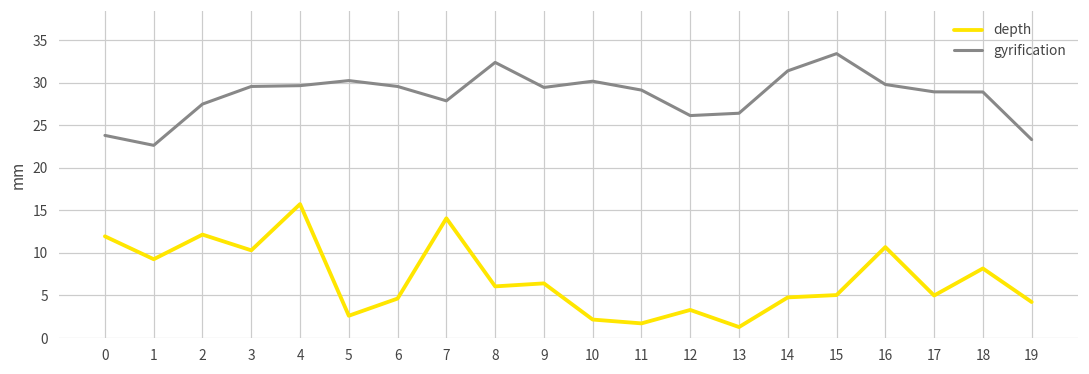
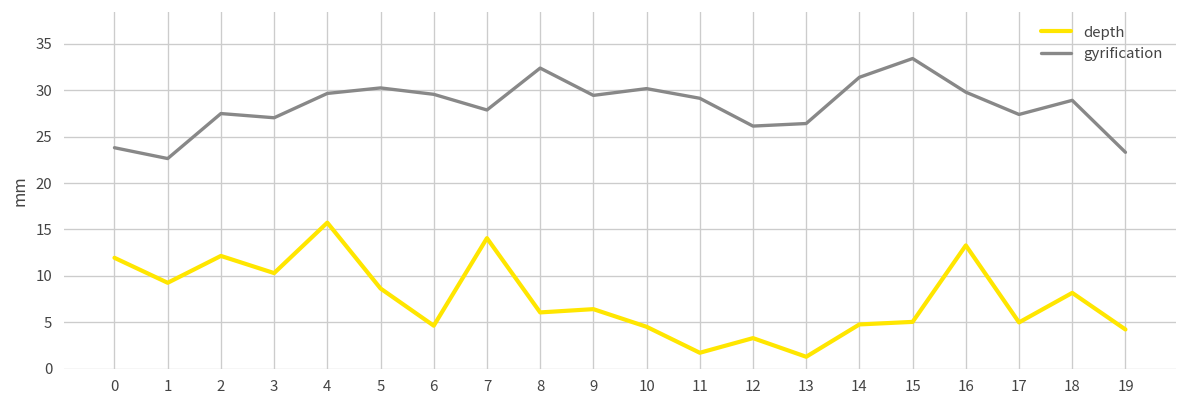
  {
    "depth": {
      "0": 12,
      "1": 9,
      "2": 12,
      "3": 10,
      "4": 16,
-     "5": 3,
+     "5": 9,
      "6": 5,
      "7": 14,
      "8": 6,
      "9": 6,
-     "10": 2,
+     "10": 5,
      "11": 2,
      "12": 3,
      "13": 1,
      "14": 5,
      "15": 5,
-     "16": 11,
+     "16": 13,
      "17": 5,
      "18": 8,
      "19": 4
    },
    "gyrification": {
      "0": 24,
      "1": 23,
      "2": 27,
-     "3": 30,
+     "3": 27,
      "4": 30,
      "5": 30,
      "6": 30,
      "7": 28,
      "8": 32,
      "9": 29,
      "10": 30,
      "11": 29,
      "12": 26,
      "13": 26,
      "14": 31,
      "15": 33,
      "16": 30,
-     "17": 29,
+     "17": 27,
      "18": 29,
      "19": 23
    }
  }
